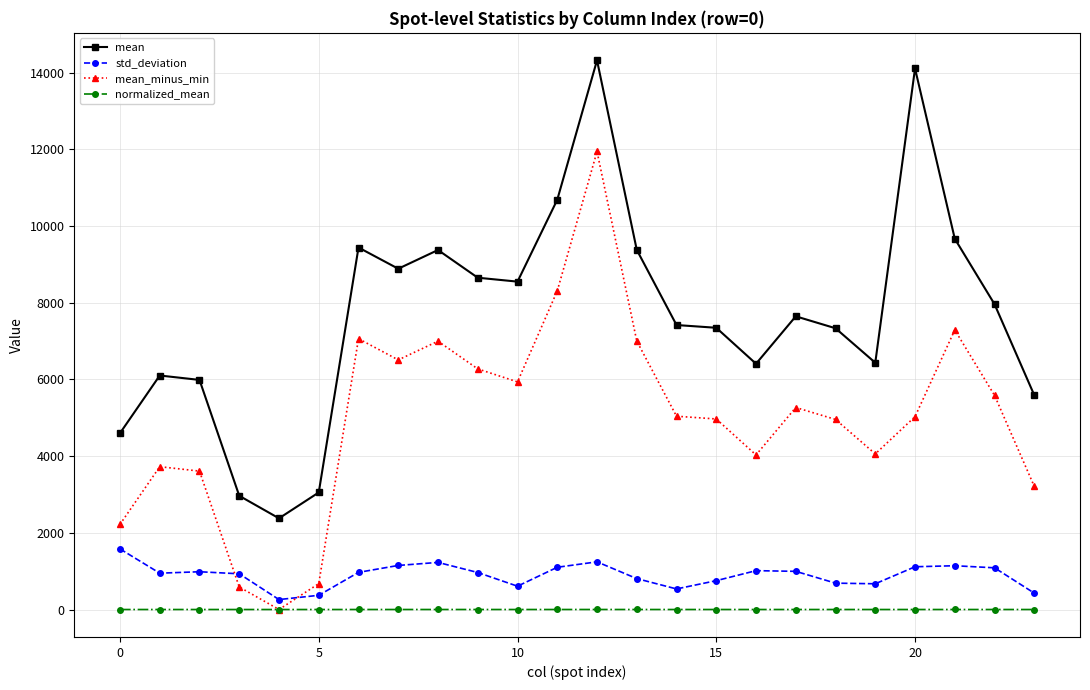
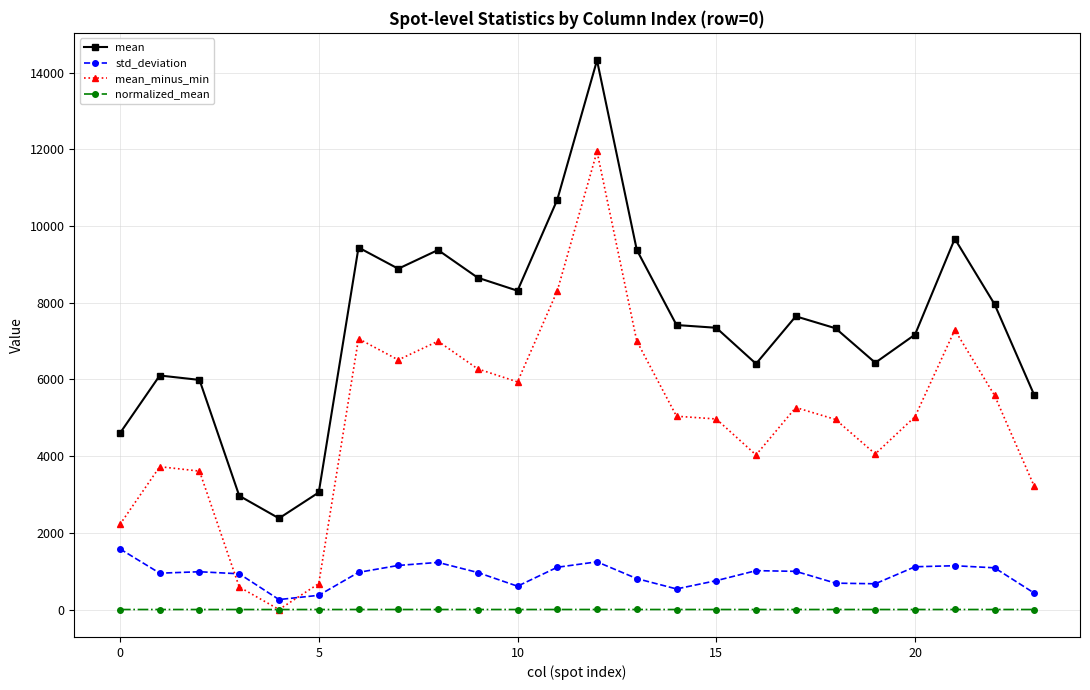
  {
    "mean": {
      "0": 4600,
      "5": 3100,
-     "10": 8600,
+     "10": 8300,
      "15": 7300,
-     "20": 14100
+     "20": 7200
    },
    "std_deviation": {
      "0": 1600,
      "5": 400,
      "10": 600,
      "15": 800,
      "20": 1100
    },
    "mean_minus_min": {
      "0": 2200,
      "5": 700,
      "10": 5900,
      "15": 5000,
      "20": 5000
    },
    "normalized_mean": {
      "0": 0,
      "5": 0,
      "10": 0,
      "15": 0,
      "20": 0
    }
  }
